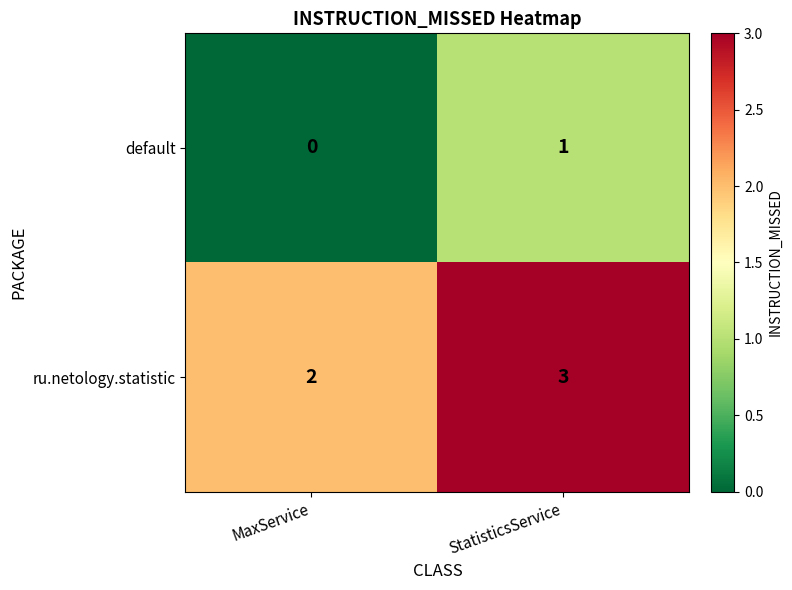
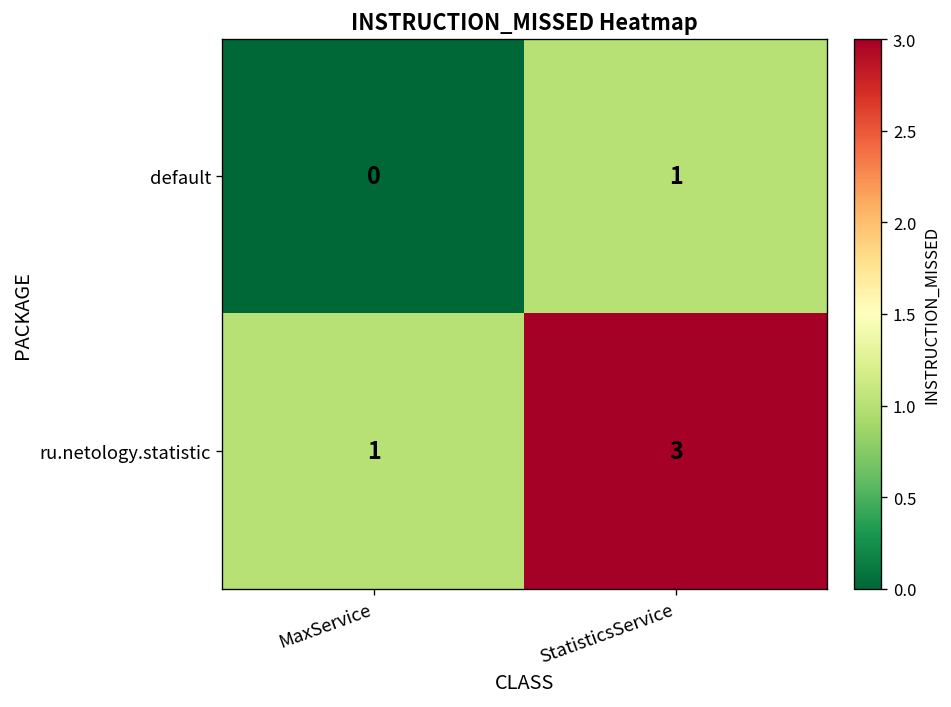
  {
    "default": {
      "MaxService": 0,
      "StatisticsService": 1
    },
    "ru.netology.statistic": {
-     "MaxService": 2,
+     "MaxService": 1,
      "StatisticsService": 3
    }
  }
